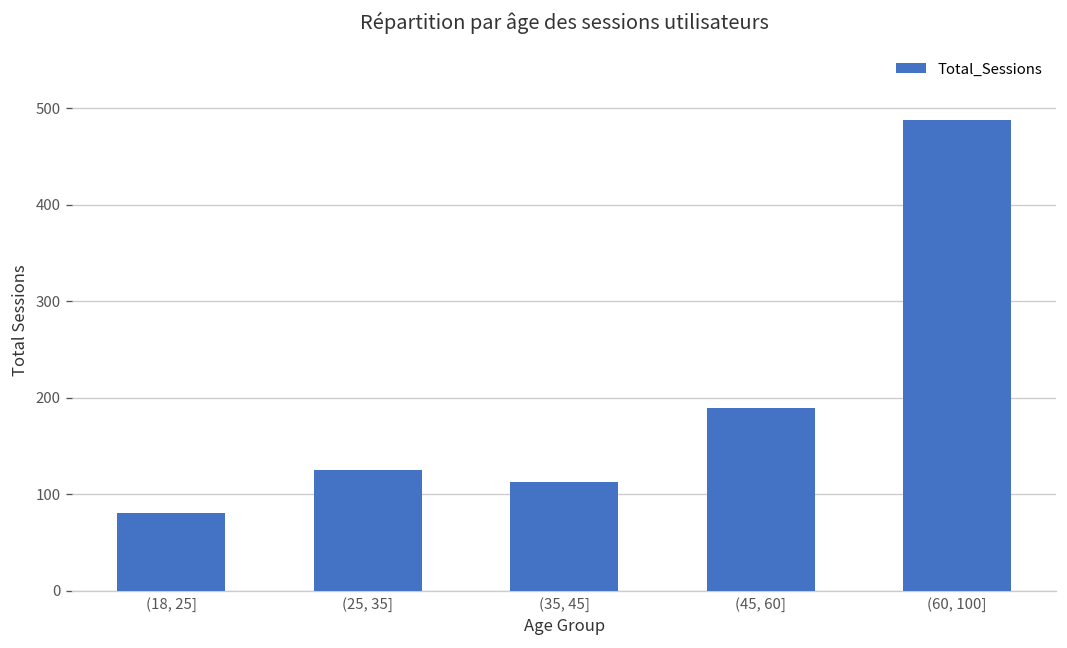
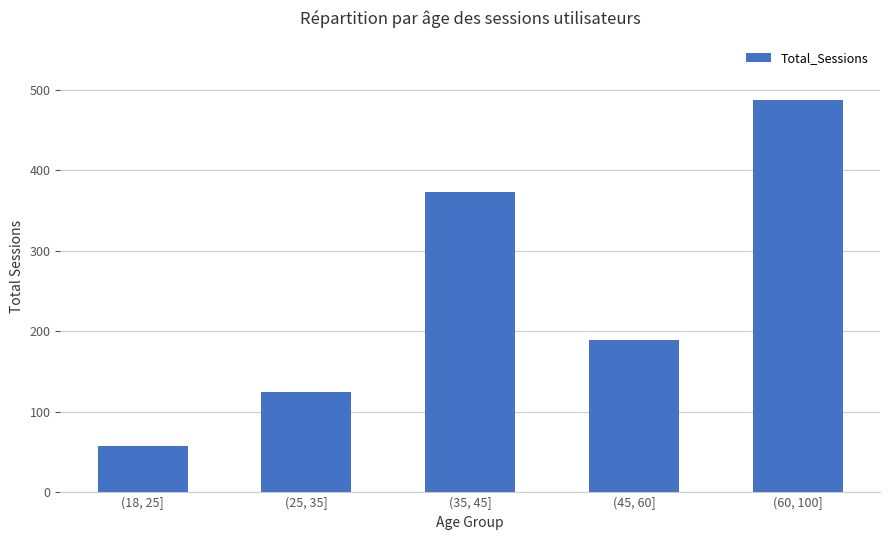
  {
-   "(18, 25]": 80,
+   "(18, 25]": 60,
    "(25, 35]": 130,
-   "(35, 45]": 110,
+   "(35, 45]": 370,
    "(45, 60]": 190,
    "(60, 100]": 490
  }
